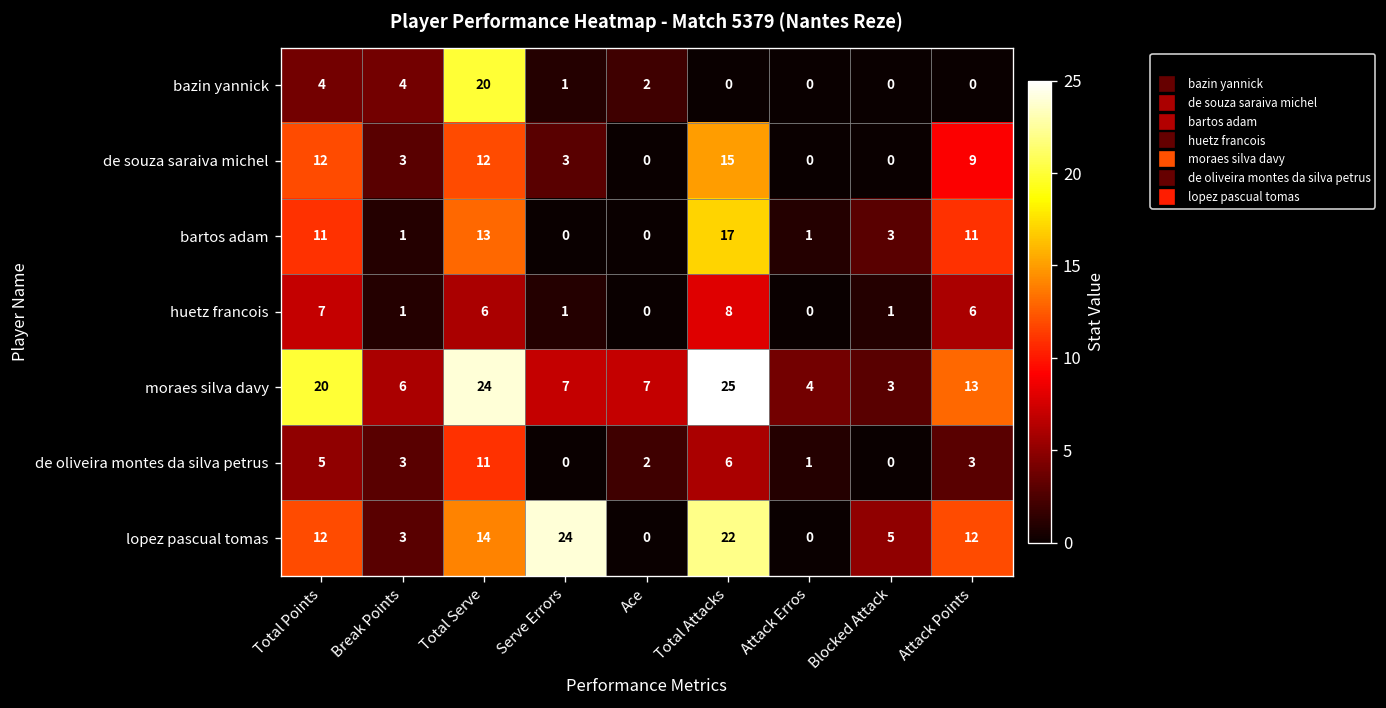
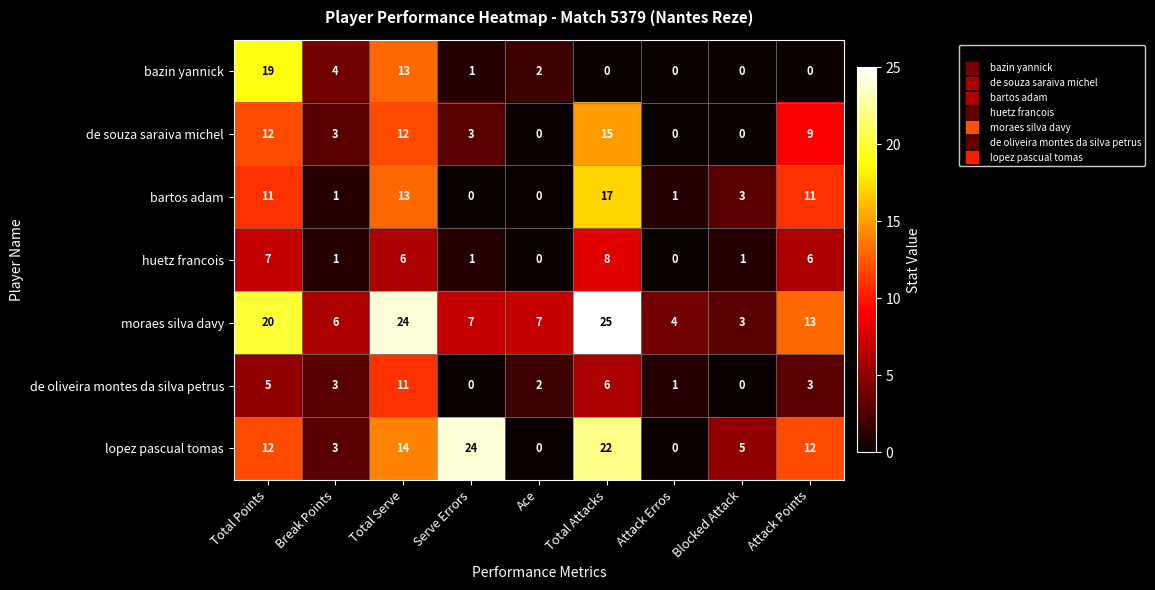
  {
    "bazin yannick": {
-     "Total Points": 4,
+     "Total Points": 19,
      "Break Points": 4,
-     "Total Serve": 20,
+     "Total Serve": 13,
      "Serve Errors": 1,
      "Ace": 2,
      "Total Attacks": 0,
      "Attack Erros": 0,
      "Blocked Attack": 0,
      "Attack Points": 0
    },
    "de souza saraiva michel": {
      "Total Points": 12,
      "Break Points": 3,
      "Total Serve": 12,
      "Serve Errors": 3,
      "Ace": 0,
      "Total Attacks": 15,
      "Attack Erros": 0,
      "Blocked Attack": 0,
      "Attack Points": 9
    },
    "bartos adam": {
      "Total Points": 11,
      "Break Points": 1,
      "Total Serve": 13,
      "Serve Errors": 0,
      "Ace": 0,
      "Total Attacks": 17,
      "Attack Erros": 1,
      "Blocked Attack": 3,
      "Attack Points": 11
    },
    "huetz francois": {
      "Total Points": 7,
      "Break Points": 1,
      "Total Serve": 6,
      "Serve Errors": 1,
      "Ace": 0,
      "Total Attacks": 8,
      "Attack Erros": 0,
      "Blocked Attack": 1,
      "Attack Points": 6
    },
    "moraes silva davy": {
      "Total Points": 20,
      "Break Points": 6,
      "Total Serve": 24,
      "Serve Errors": 7,
      "Ace": 7,
      "Total Attacks": 25,
      "Attack Erros": 4,
      "Blocked Attack": 3,
      "Attack Points": 13
    },
    "de oliveira montes da silva petrus": {
      "Total Points": 5,
      "Break Points": 3,
      "Total Serve": 11,
      "Serve Errors": 0,
      "Ace": 2,
      "Total Attacks": 6,
      "Attack Erros": 1,
      "Blocked Attack": 0,
      "Attack Points": 3
    },
    "lopez pascual tomas": {
      "Total Points": 12,
      "Break Points": 3,
      "Total Serve": 14,
      "Serve Errors": 24,
      "Ace": 0,
      "Total Attacks": 22,
      "Attack Erros": 0,
      "Blocked Attack": 5,
      "Attack Points": 12
    }
  }
